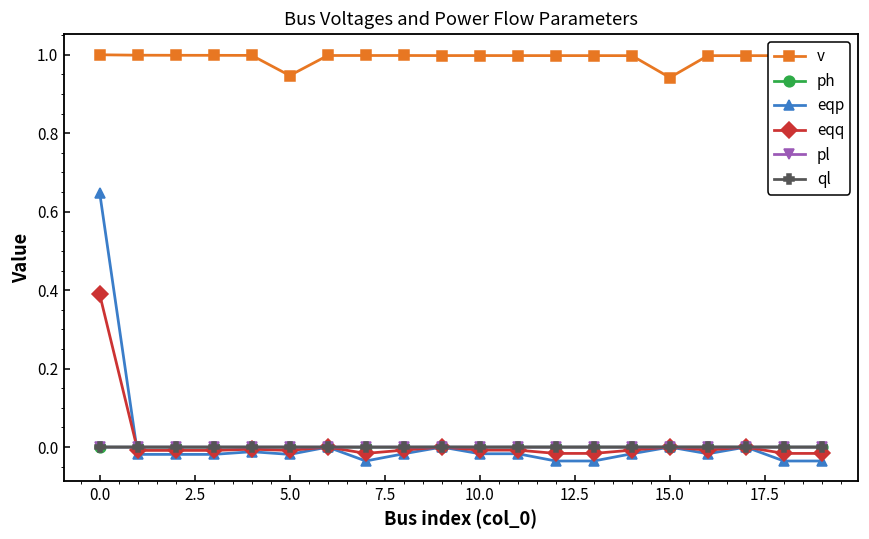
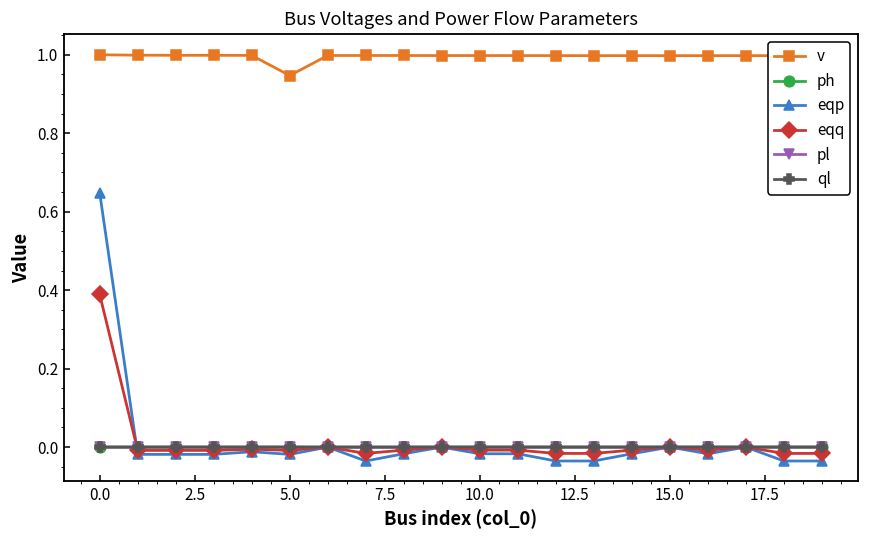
  {
    "v": {
      "0.0": 1.00,
      "5.0": 0.95,
      "10.0": 1.00,
-     "15.0": 0.94
+     "15.0": 1.00
    },
    "eqp": {
      "0.0": 0.65,
      "5.0": -0.02,
      "10.0": -0.02
    },
    "eqq": {
      "0.0": 0.39,
      "5.0": -0.01,
      "10.0": -0.01
    }
  }
